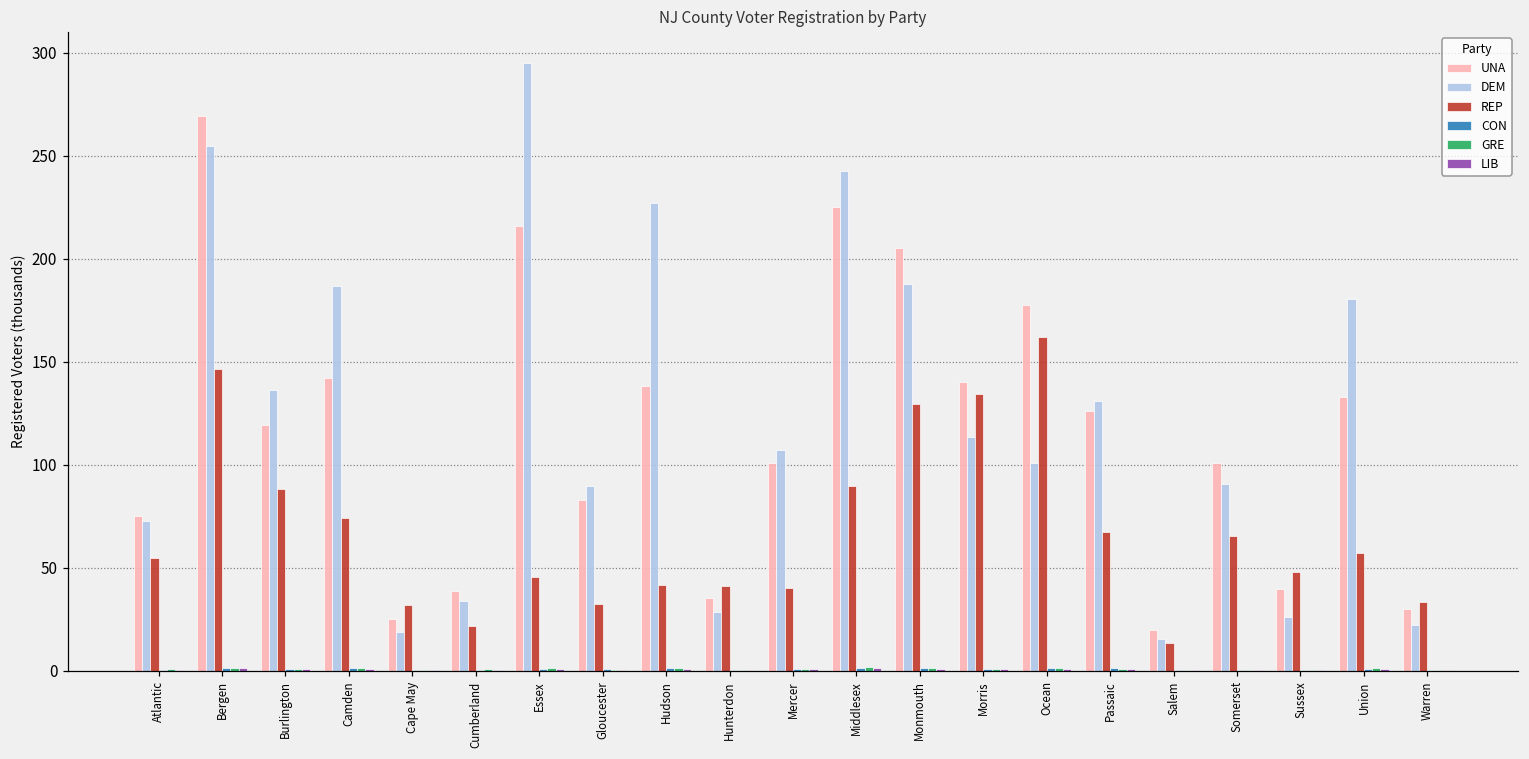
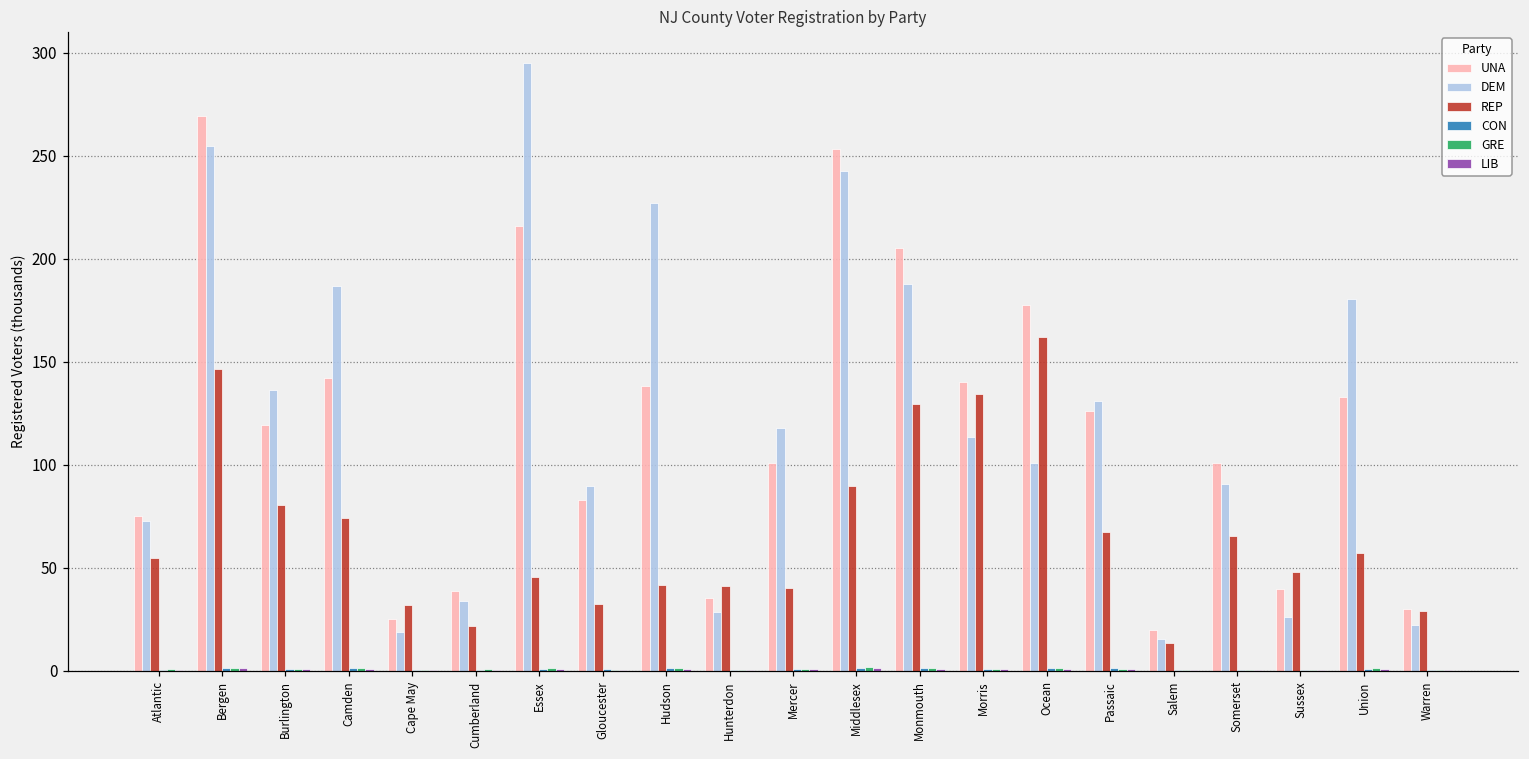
  {
    "UNA": {
      "Atlantic": 75,
      "Bergen": 269,
      "Burlington": 119,
      "Camden": 142,
      "Cape May": 25,
      "Cumberland": 39,
      "Essex": 216,
      "Gloucester": 83,
      "Hudson": 138,
      "Hunterdon": 35,
      "Mercer": 101,
-     "Middlesex": 225,
+     "Middlesex": 253,
      "Monmouth": 205,
      "Morris": 140,
      "Ocean": 178,
      "Passaic": 126,
      "Salem": 20,
      "Somerset": 101,
      "Sussex": 39,
      "Union": 133,
      "Warren": 30
    },
    "DEM": {
      "Atlantic": 73,
      "Bergen": 255,
      "Burlington": 136,
      "Camden": 187,
      "Cape May": 19,
      "Cumberland": 34,
      "Essex": 295,
      "Gloucester": 90,
      "Hudson": 227,
      "Hunterdon": 28,
-     "Mercer": 107,
+     "Mercer": 118,
      "Middlesex": 243,
      "Monmouth": 188,
      "Morris": 113,
      "Ocean": 101,
      "Passaic": 131,
      "Salem": 15,
      "Somerset": 90,
      "Sussex": 26,
      "Union": 180,
      "Warren": 22
    },
    "REP": {
      "Atlantic": 54,
      "Bergen": 146,
-     "Burlington": 88,
+     "Burlington": 80,
      "Camden": 74,
      "Cape May": 32,
      "Cumberland": 21,
      "Essex": 46,
      "Gloucester": 33,
      "Hudson": 42,
      "Hunterdon": 41,
      "Mercer": 40,
      "Middlesex": 90,
      "Monmouth": 129,
      "Morris": 134,
      "Ocean": 162,
      "Passaic": 67,
      "Salem": 14,
      "Somerset": 66,
      "Sussex": 48,
      "Union": 57,
-     "Warren": 33
+     "Warren": 29
    },
    "CON": {
      "Bergen": 1,
      "Middlesex": 2
    },
    "GRE": {
      "Bergen": 1,
      "Hudson": 1,
      "Middlesex": 2
    }
  }
